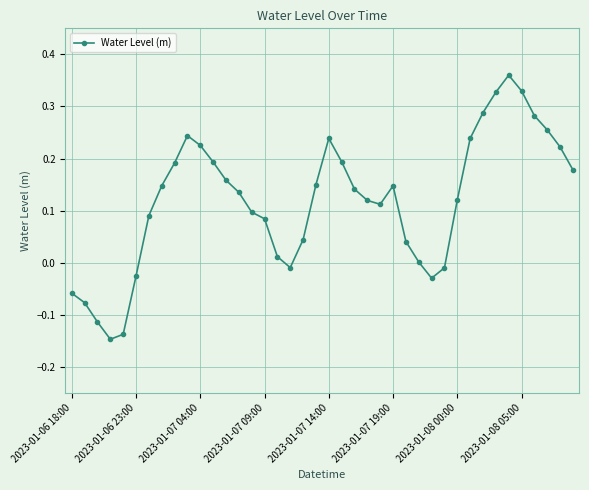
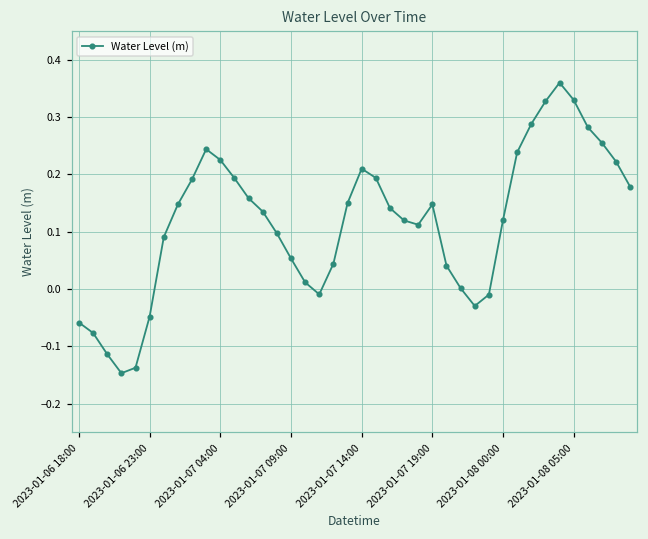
  {
    "2023-01-06 18:00": -0.06,
-   "2023-01-06 23:00": -0.03,
+   "2023-01-06 23:00": -0.05,
    "2023-01-07 04:00": 0.23,
-   "2023-01-07 09:00": 0.08,
-   "2023-01-07 14:00": 0.24,
+   "2023-01-07 09:00": 0.05,
+   "2023-01-07 14:00": 0.21,
    "2023-01-07 19:00": 0.15,
    "2023-01-08 00:00": 0.12,
    "2023-01-08 05:00": 0.33
  }
